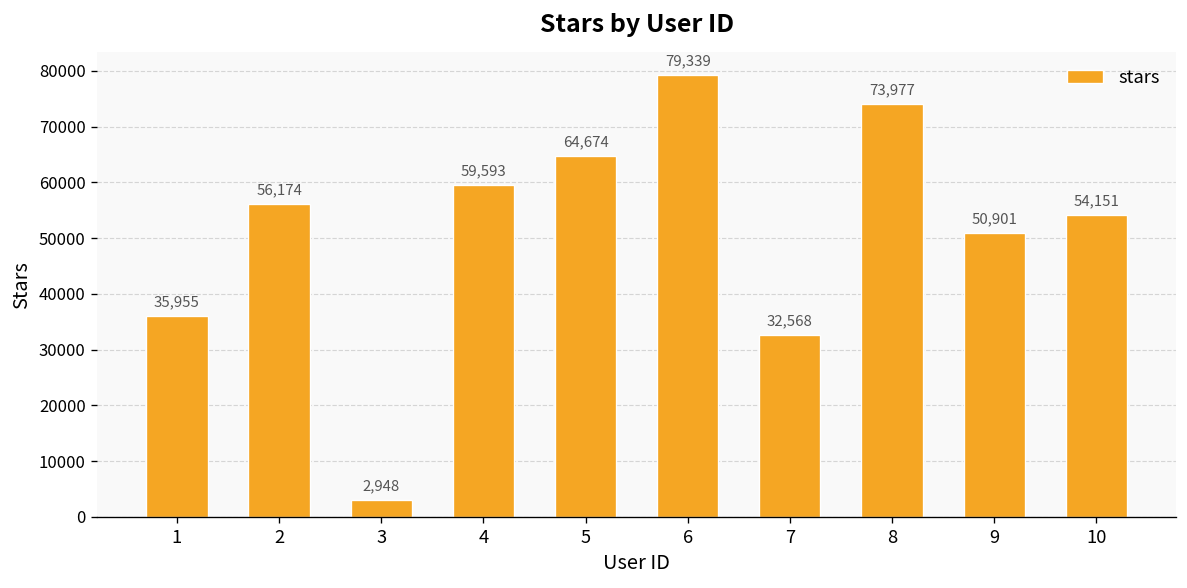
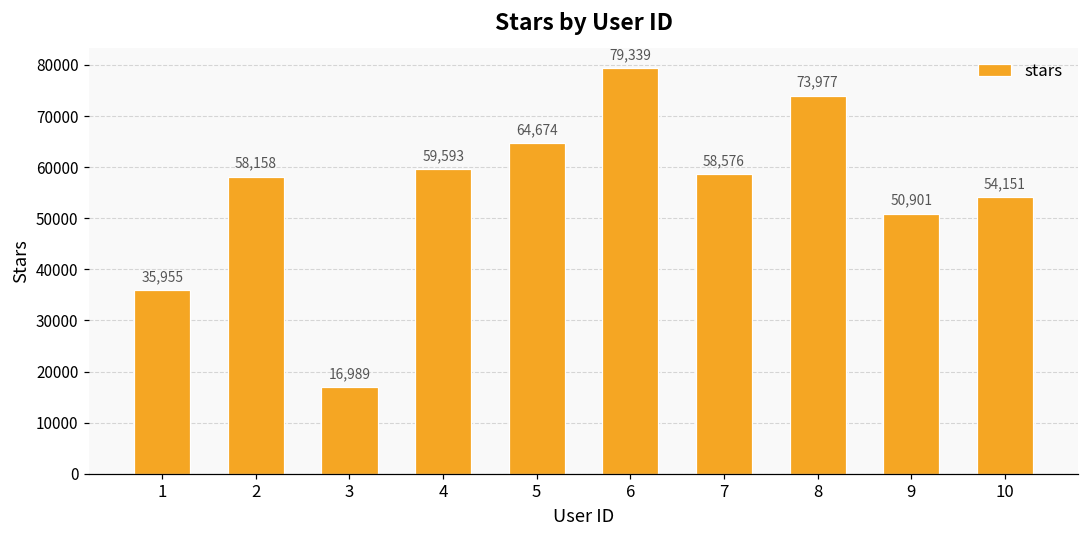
  {
    "1": "35,955",
-   "2": "56,174",
-   "3": "2,948",
+   "2": "58,158",
+   "3": "16,989",
    "4": "59,593",
    "5": "64,674",
    "6": "79,339",
-   "7": "32,568",
+   "7": "58,576",
    "8": "73,977",
    "9": "50,901",
    "10": "54,151"
  }
